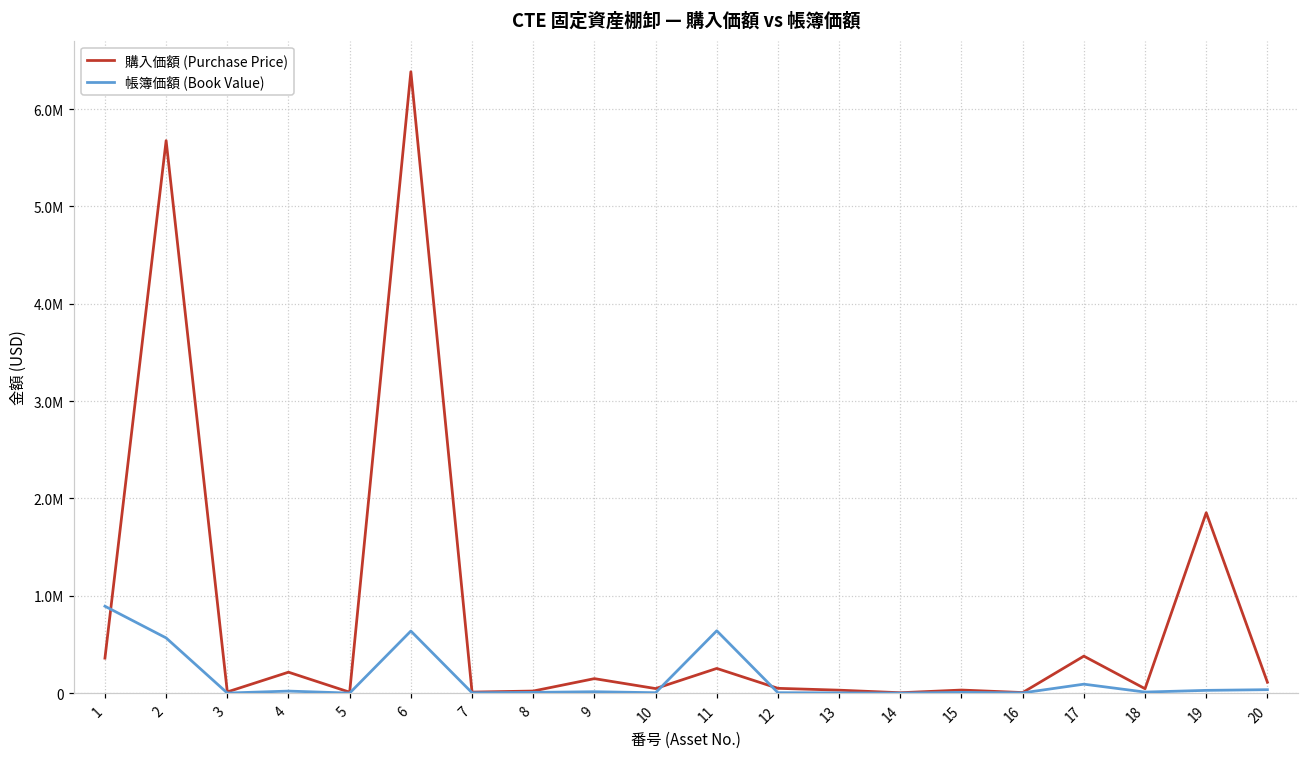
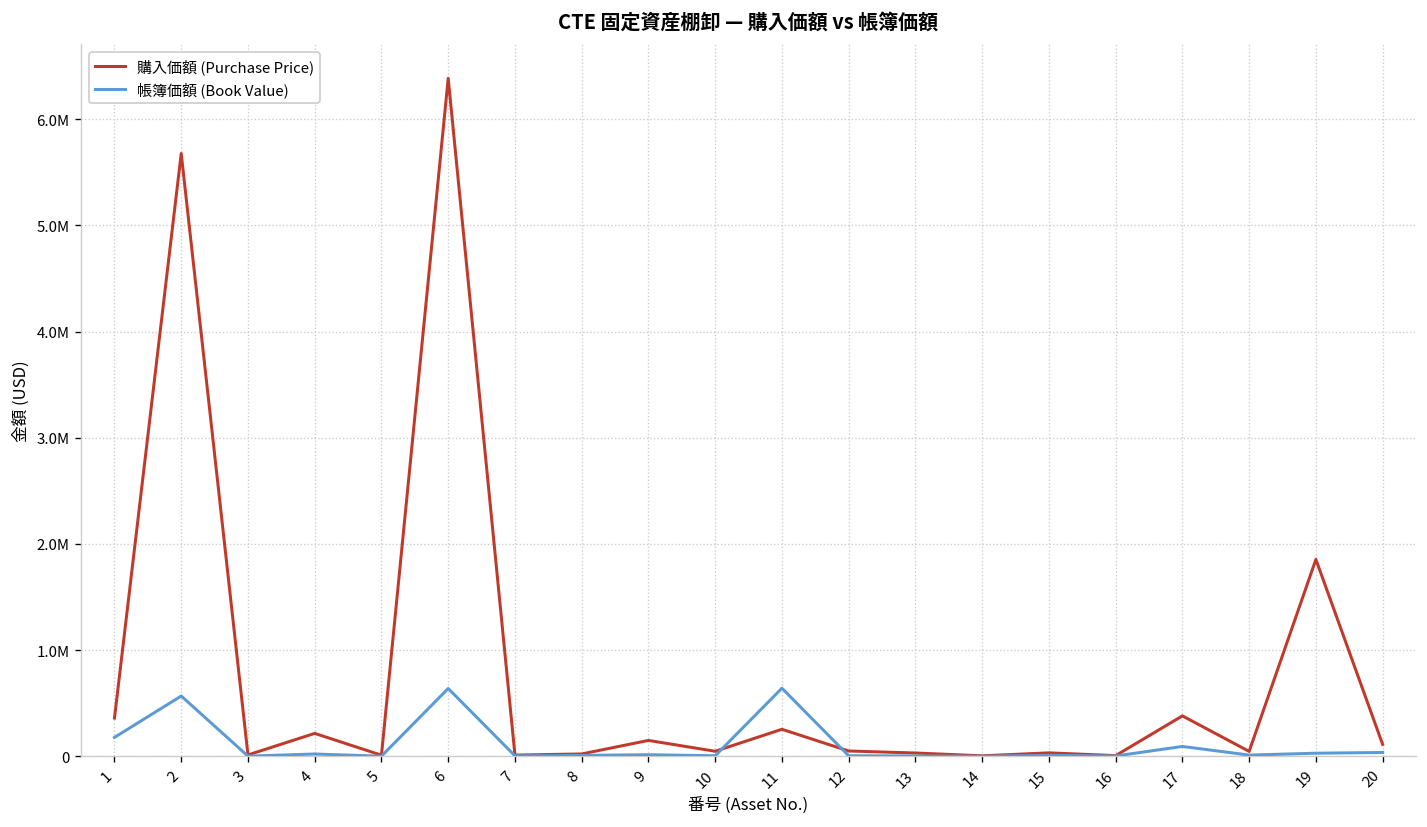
  {
    "購入価額 (Purchase Price)": {
      "1": 400000,
      "2": 5700000,
      "4": 200000,
      "6": 6400000,
      "9": 100000,
      "10": 0,
      "11": 300000,
      "12": 0,
      "17": 400000,
      "18": 0,
      "19": 1900000,
      "20": 100000
    },
    "帳簿価額 (Book Value)": {
-     "1": 900000,
+     "1": 200000,
      "2": 600000,
      "4": 0,
      "6": 600000,
      "9": 0,
      "10": 0,
      "11": 600000,
      "12": 0,
      "17": 100000,
      "18": 0,
      "19": 0,
      "20": 0
    }
  }
